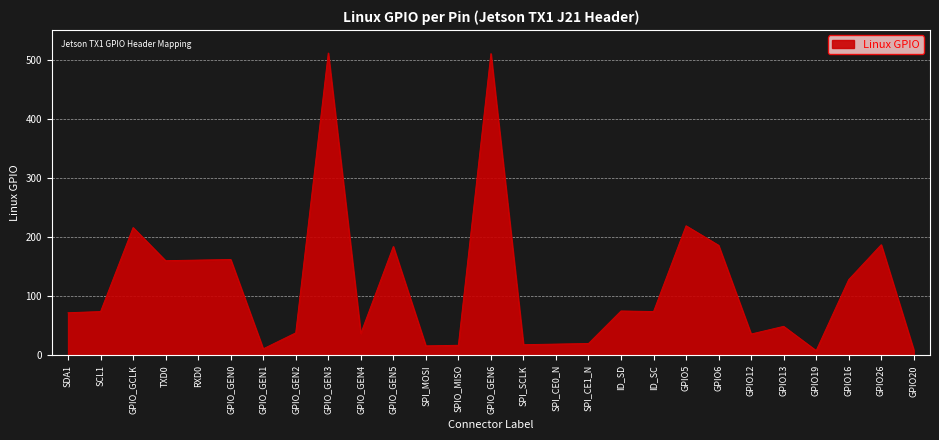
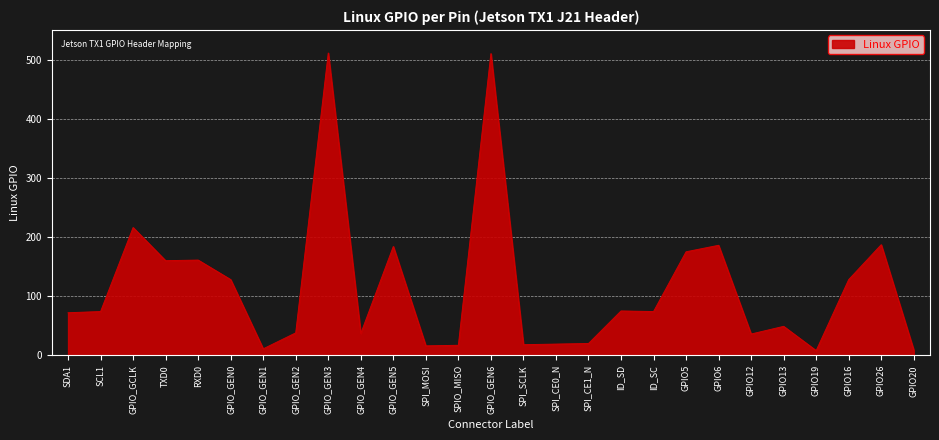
  {
    "SDA1": 70,
    "SCL1": 70,
    "GPIO_GCLK": 220,
    "TXD0": 160,
    "RXD0": 160,
-   "GPIO_GEN0": 160,
+   "GPIO_GEN0": 130,
    "GPIO_GEN1": 10,
    "GPIO_GEN2": 40,
    "GPIO_GEN3": 510,
    "GPIO_GEN4": 40,
    "GPIO_GEN5": 180,
    "SPI_MOSI": 20,
    "SPIO_MISO": 20,
    "GPIO_GEN6": 510,
    "SPI_SCLK": 20,
    "SPI_CE0_N": 20,
    "SPI_CE1_N": 20,
    "ID_SD": 80,
    "ID_SC": 70,
-   "GPIO5": 220,
+   "GPIO5": 180,
    "GPIO6": 190,
    "GPIO12": 40,
    "GPIO13": 50,
    "GPIO19": 10,
    "GPIO16": 130,
    "GPIO26": 190,
    "GPIO20": 10
  }
